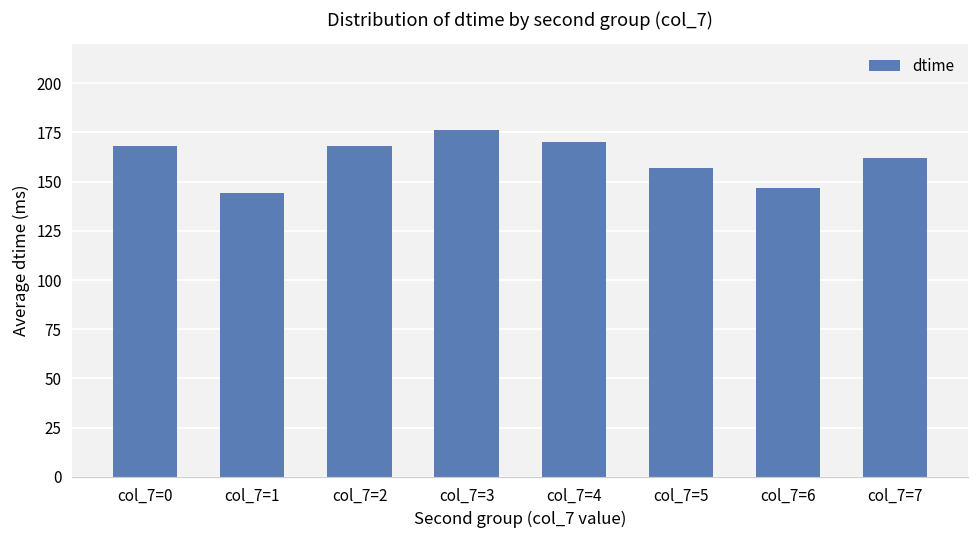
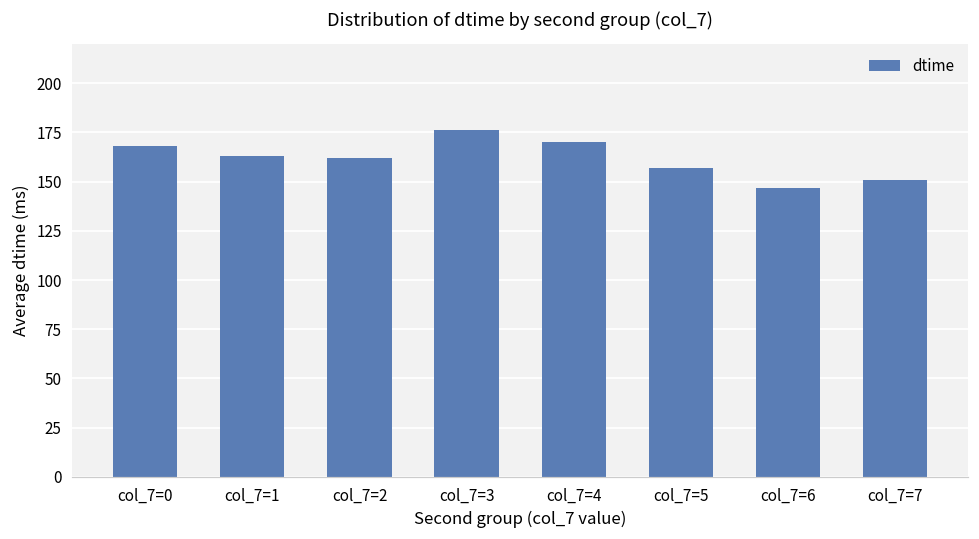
  {
    "col_7=0": 168,
-   "col_7=1": 144,
-   "col_7=2": 168,
+   "col_7=1": 163,
+   "col_7=2": 162,
    "col_7=3": 176,
    "col_7=4": 170,
    "col_7=5": 157,
    "col_7=6": 147,
-   "col_7=7": 162
+   "col_7=7": 151
  }
